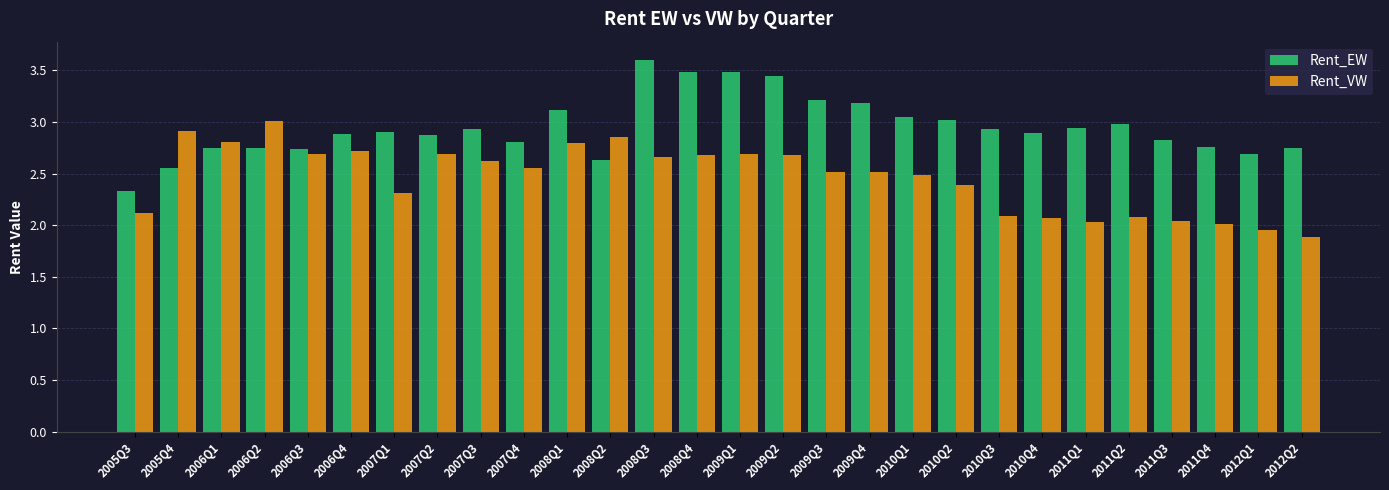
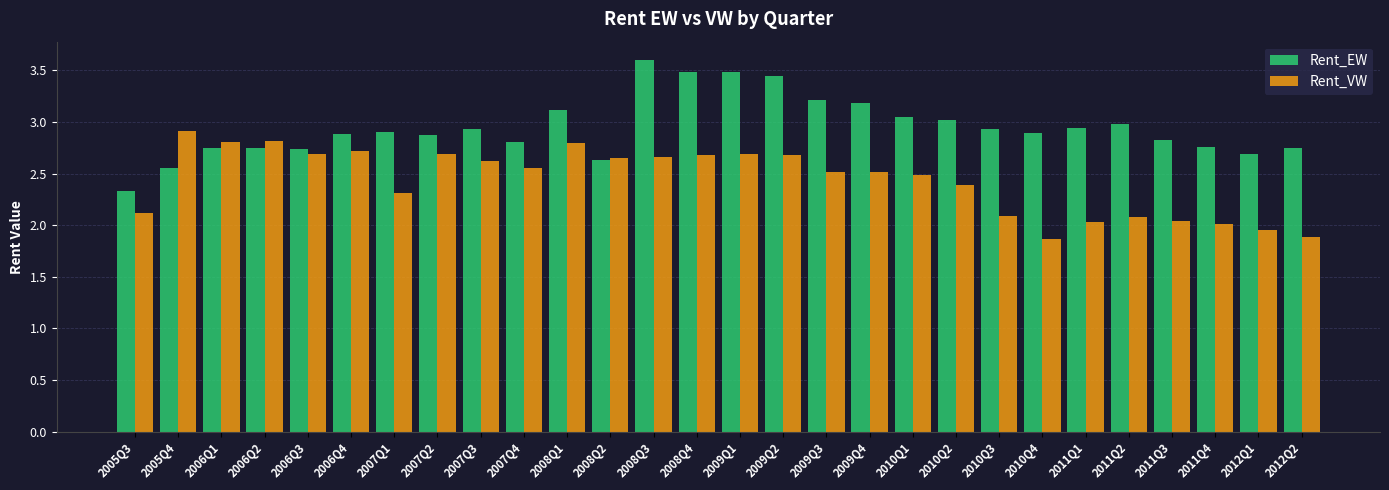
  {
    "Rent_EW": {
      "2005Q3": 2.33,
      "2005Q4": 2.55,
      "2006Q1": 2.74,
      "2006Q2": 2.75,
      "2006Q3": 2.74,
      "2006Q4": 2.89,
      "2007Q1": 2.91,
      "2007Q2": 2.87,
      "2007Q3": 2.93,
      "2007Q4": 2.81,
      "2008Q1": 3.12,
      "2008Q2": 2.63,
      "2008Q3": 3.60,
      "2008Q4": 3.48,
      "2009Q1": 3.49,
      "2009Q2": 3.45,
      "2009Q3": 3.21,
      "2009Q4": 3.18,
      "2010Q1": 3.05,
      "2010Q2": 3.02,
      "2010Q3": 2.93,
      "2010Q4": 2.90,
      "2011Q1": 2.94,
      "2011Q2": 2.98,
      "2011Q3": 2.83,
      "2011Q4": 2.76,
      "2012Q1": 2.69,
      "2012Q2": 2.75
    },
    "Rent_VW": {
      "2005Q3": 2.12,
      "2005Q4": 2.91,
      "2006Q1": 2.81,
-     "2006Q2": 3.01,
+     "2006Q2": 2.82,
      "2006Q3": 2.69,
      "2006Q4": 2.72,
      "2007Q1": 2.32,
      "2007Q2": 2.69,
      "2007Q3": 2.62,
      "2007Q4": 2.56,
      "2008Q1": 2.79,
-     "2008Q2": 2.85,
+     "2008Q2": 2.65,
      "2008Q3": 2.67,
      "2008Q4": 2.68,
      "2009Q1": 2.69,
      "2009Q2": 2.68,
      "2009Q3": 2.51,
      "2009Q4": 2.51,
      "2010Q1": 2.48,
      "2010Q2": 2.39,
      "2010Q3": 2.09,
-     "2010Q4": 2.07,
+     "2010Q4": 1.86,
      "2011Q1": 2.04,
      "2011Q2": 2.08,
      "2011Q3": 2.04,
      "2011Q4": 2.01,
      "2012Q1": 1.95,
      "2012Q2": 1.88
    }
  }
